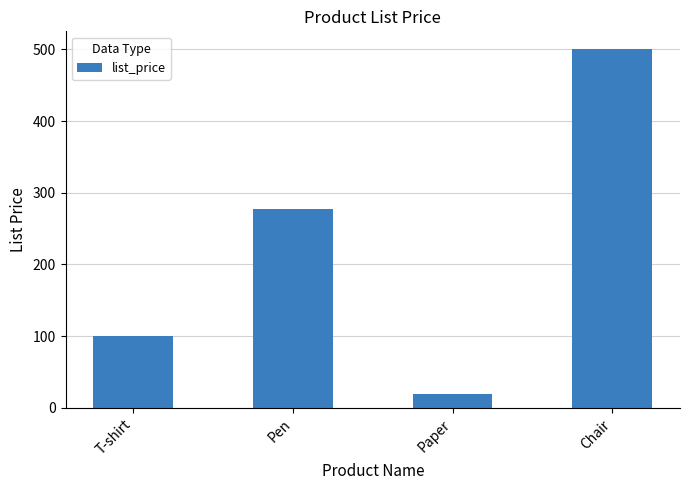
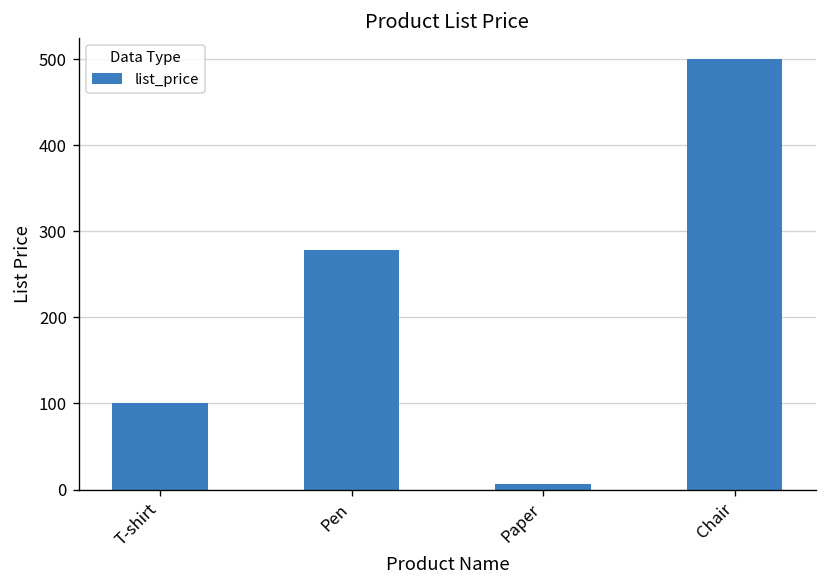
  {
    "T-shirt": 100,
    "Pen": 280,
-   "Paper": 20,
+   "Paper": 10,
    "Chair": 500
  }
